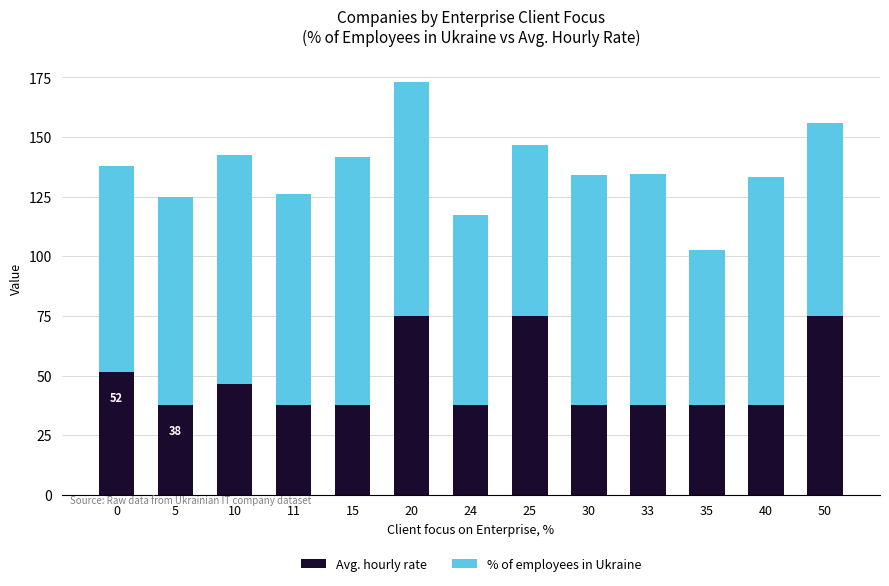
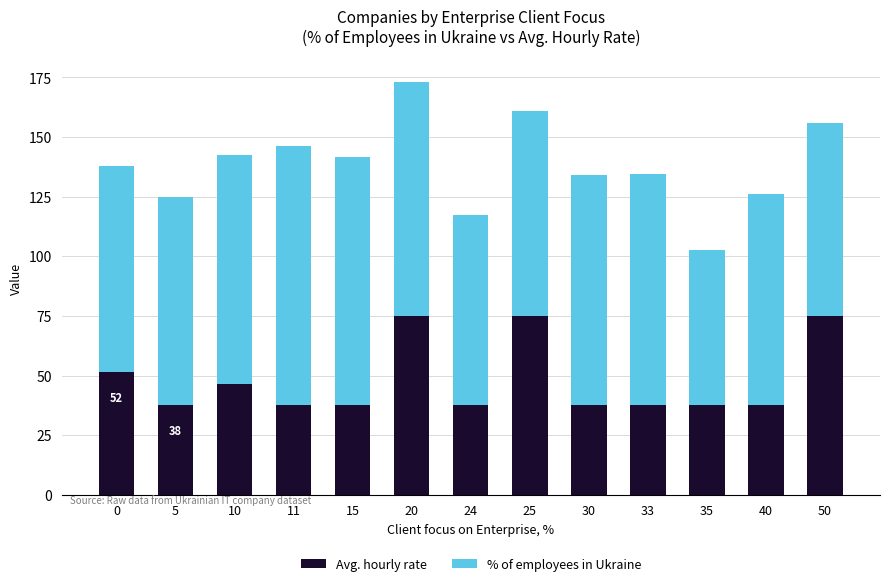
  {
    "Avg. hourly rate": {
      "0": 52,
      "5": 38
    },
    "% of employees in Ukraine": {
      "0": 86,
      "5": 87,
      "10": 96,
-     "11": 89,
+     "11": 109,
      "15": 104,
      "20": 98,
      "24": 80,
-     "25": 72,
+     "25": 86,
      "30": 96,
      "33": 97,
      "35": 65,
-     "40": 96,
+     "40": 88,
      "50": 81
    }
  }
